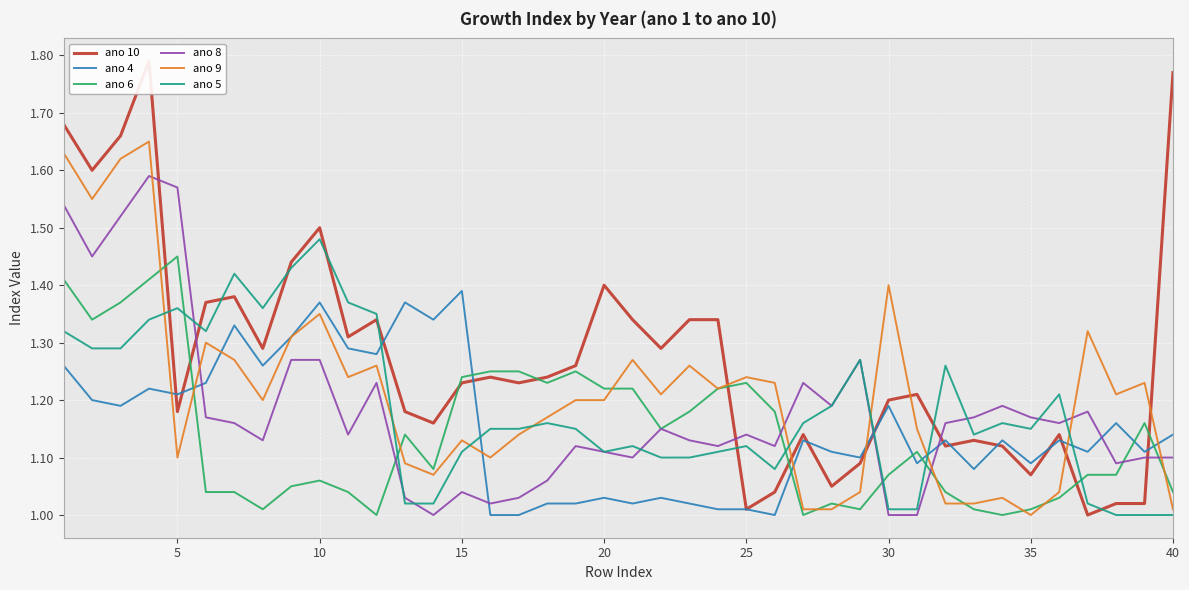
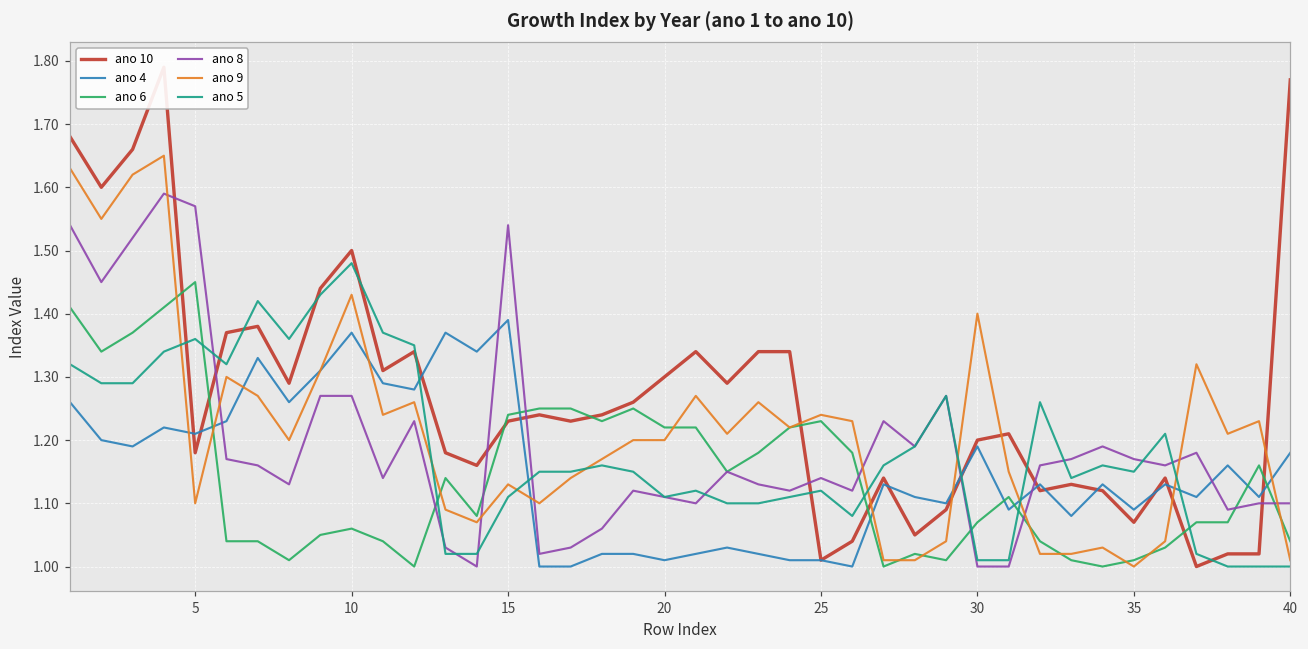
  {
    "ano 10": {
      "5": 1.18,
      "10": 1.5,
      "15": 1.23,
-     "20": 1.4,
+     "20": 1.3,
      "30": 1.2,
      "35": 1.07,
      "40": 1.77
    },
    "ano 4": {
      "5": 1.21,
      "10": 1.37,
      "15": 1.39,
-     "20": 1.03,
+     "20": 1.01,
      "30": 1.19,
      "35": 1.09,
-     "40": 1.14
+     "40": 1.18
    },
    "ano 8": {
      "5": 1.57,
      "10": 1.27,
-     "15": 1.04,
+     "15": 1.54,
      "25": 1.14,
      "30": 1.00,
      "35": 1.17,
      "40": 1.10
    },
    "ano 9": {
      "5": 1.10,
-     "10": 1.35,
+     "10": 1.43,
      "15": 1.13,
      "20": 1.20,
      "25": 1.24,
      "30": 1.40,
      "35": 1.00,
      "40": 1.01
    }
  }
